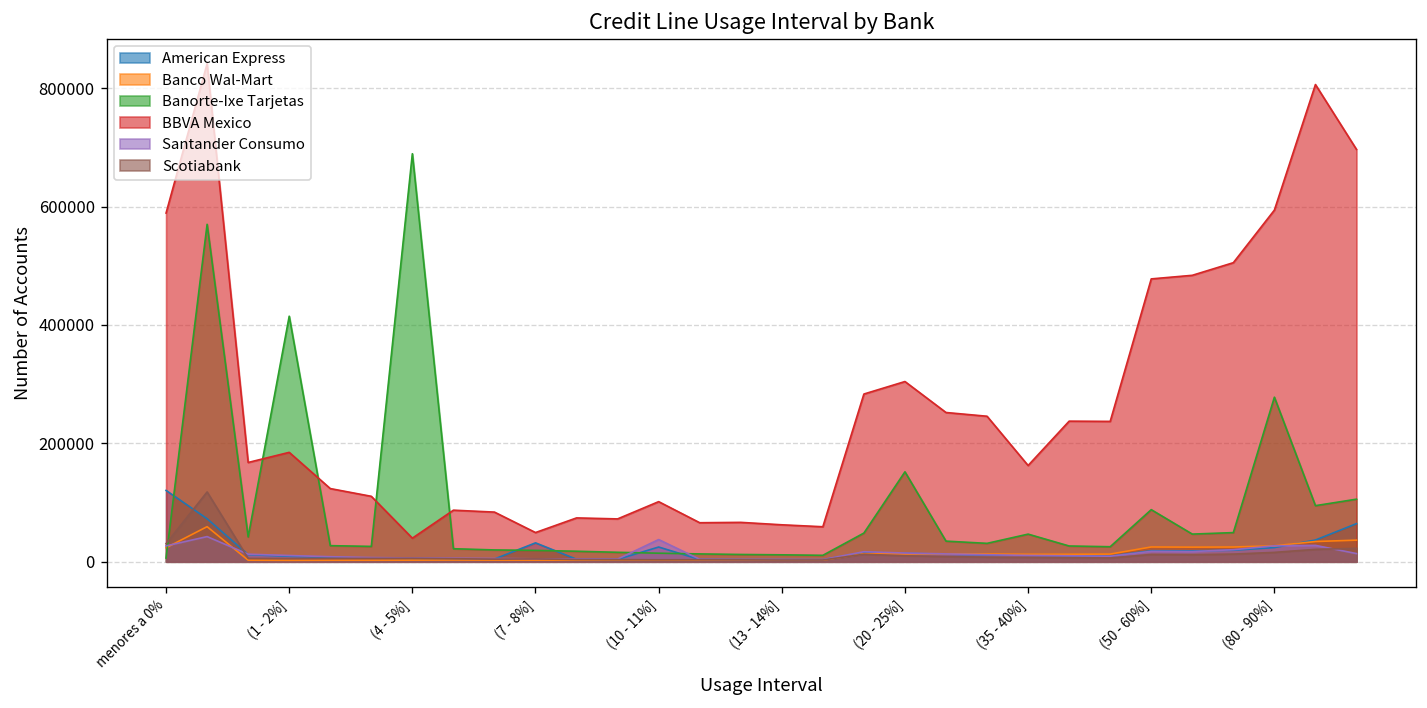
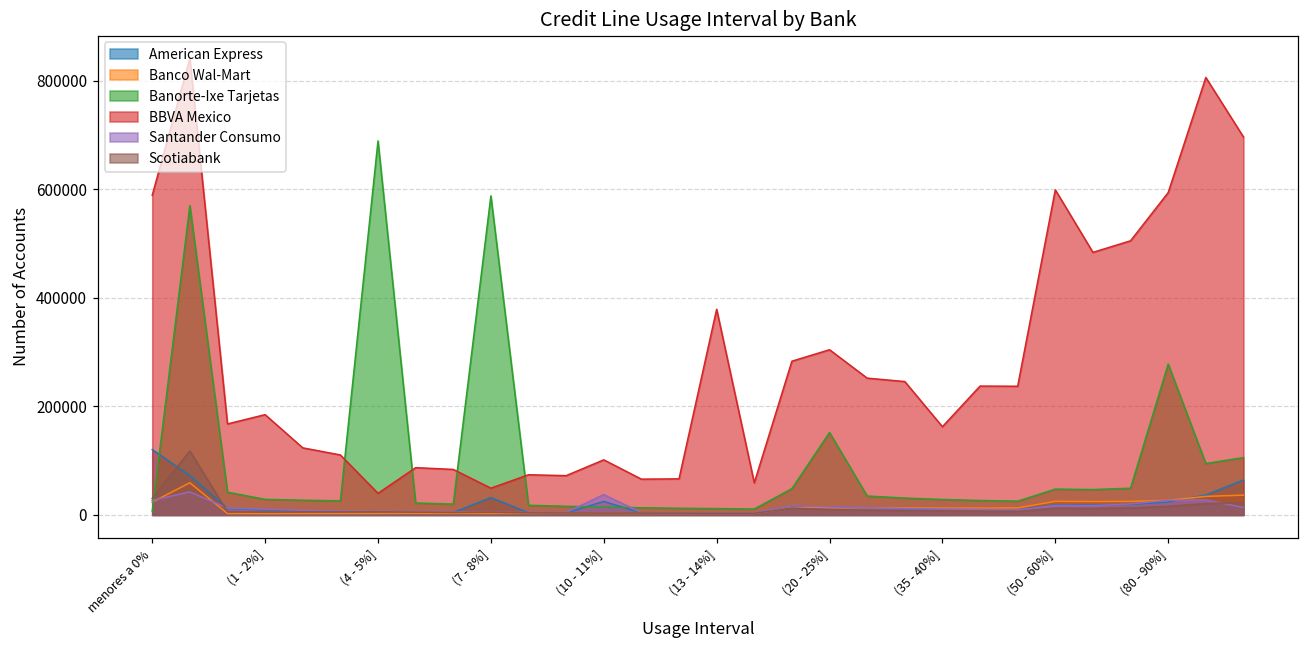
  {
    "American Express": {
      "menores a 0%": 120000,
      "(7 - 8%]": 30000,
      "(10 - 11%]": 20000
    },
    "Banco Wal-Mart": {
      "(50 - 60%]": 20000
    },
    "Banorte-Ixe Tarjetas": {
      "menores a 0%": 10000,
-     "(1 - 2%]": 410000,
+     "(1 - 2%]": 30000,
      "(4 - 5%]": 690000,
-     "(7 - 8%]": 20000,
+     "(7 - 8%]": 590000,
      "(10 - 11%]": 10000,
      "(13 - 14%]": 10000,
      "(20 - 25%]": 150000,
-     "(35 - 40%]": 50000,
-     "(50 - 60%]": 90000,
+     "(35 - 40%]": 30000,
+     "(50 - 60%]": 50000,
      "(80 - 90%]": 280000
    },
    "BBVA Mexico": {
      "menores a 0%": 590000,
      "(1 - 2%]": 180000,
      "(4 - 5%]": 40000,
      "(7 - 8%]": 50000,
      "(10 - 11%]": 100000,
-     "(13 - 14%]": 60000,
+     "(13 - 14%]": 380000,
      "(20 - 25%]": 300000,
      "(35 - 40%]": 160000,
-     "(50 - 60%]": 480000,
+     "(50 - 60%]": 600000,
      "(80 - 90%]": 590000
    },
    "Santander Consumo": {
      "(10 - 11%]": 40000
    },
    "Scotiabank": {
      "(50 - 60%]": 10000,
      "(80 - 90%]": 20000
    }
  }
